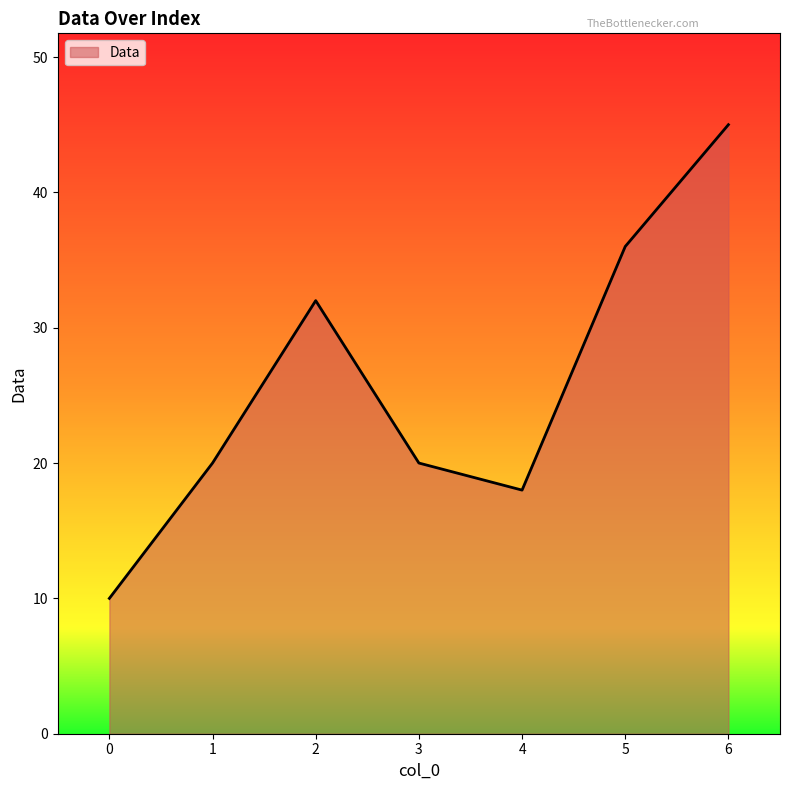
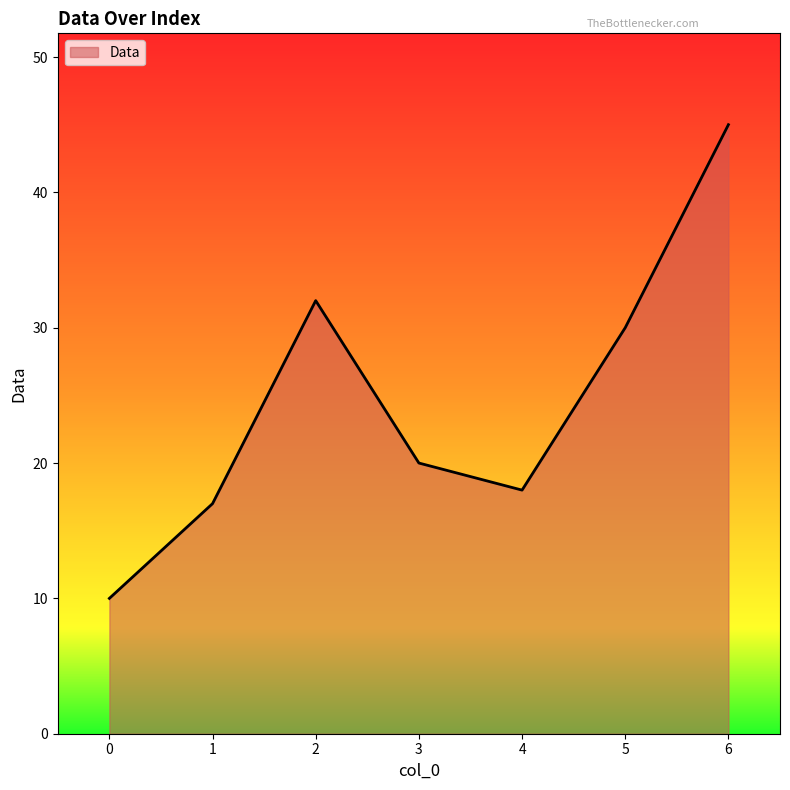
  {
    "0": 10,
-   "1": 20,
+   "1": 17,
    "2": 32,
    "3": 20,
    "4": 18,
-   "5": 36,
+   "5": 30,
    "6": 45
  }
